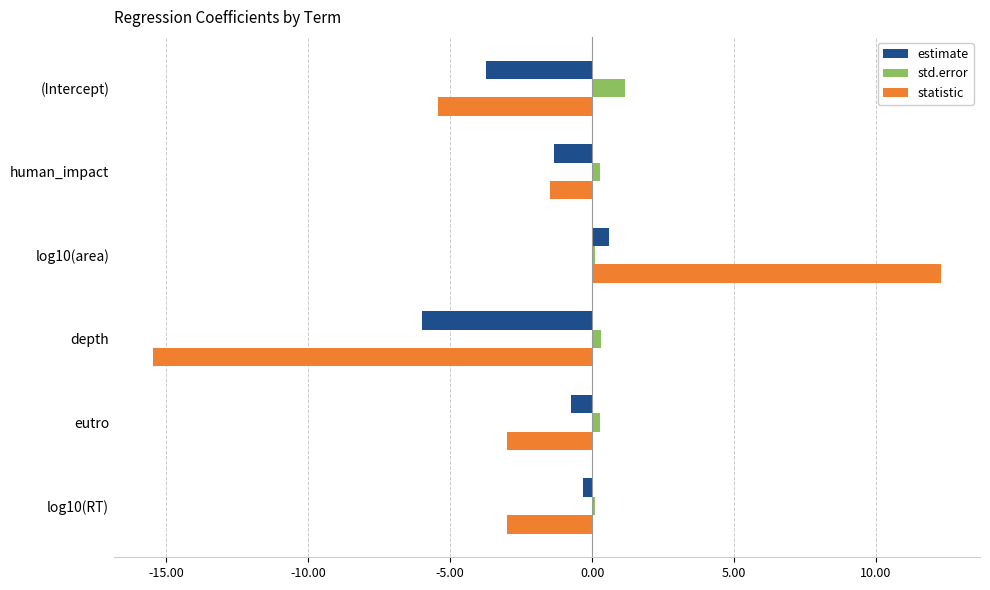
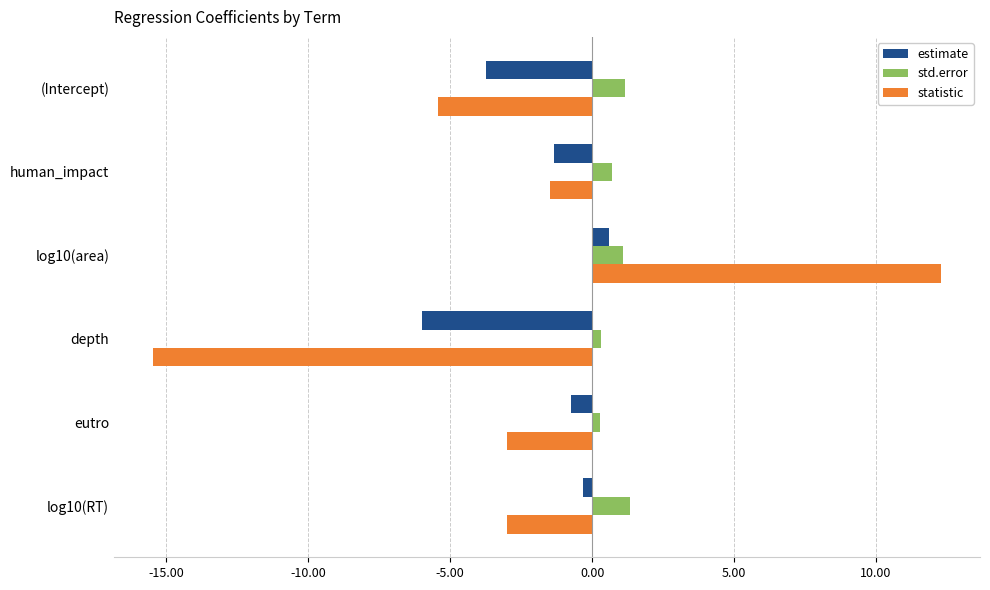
  {
    "estimate": {
      "(Intercept)": -3.7,
      "human_impact": -1.3,
      "log10(area)": 0.6,
      "depth": -6.0,
      "eutro": -0.7,
      "log10(RT)": -0.3
    },
    "std.error": {
      "(Intercept)": 1.2,
-     "human_impact": 0.3,
-     "log10(area)": 0.1,
+     "human_impact": 0.7,
+     "log10(area)": 1.1,
      "depth": 0.3,
      "eutro": 0.3,
-     "log10(RT)": 0.1
+     "log10(RT)": 1.3
    },
    "statistic": {
      "(Intercept)": -5.4,
      "human_impact": -1.5,
      "log10(area)": 12.3,
      "depth": -15.5,
      "eutro": -3.0,
      "log10(RT)": -3.0
    }
  }
